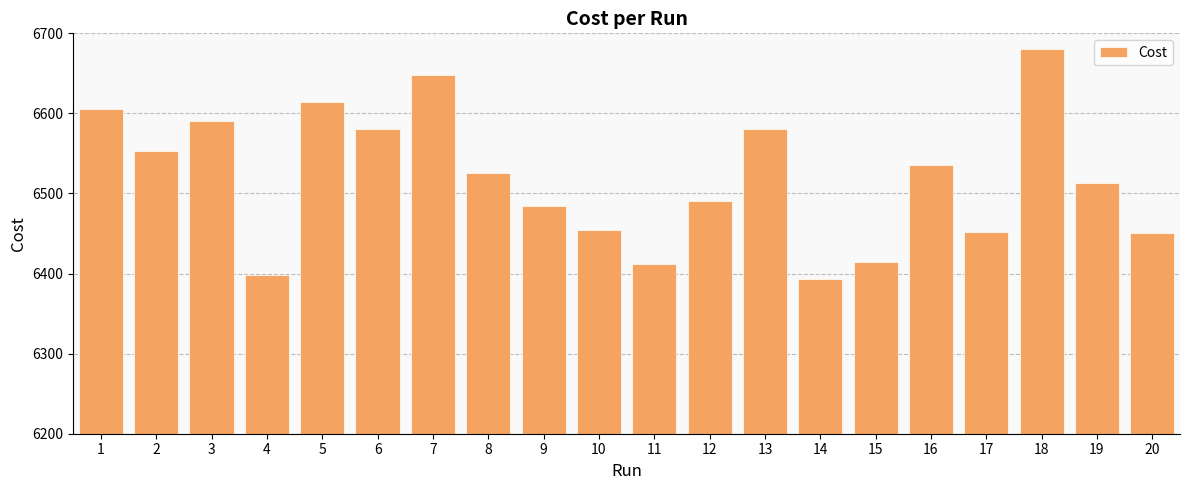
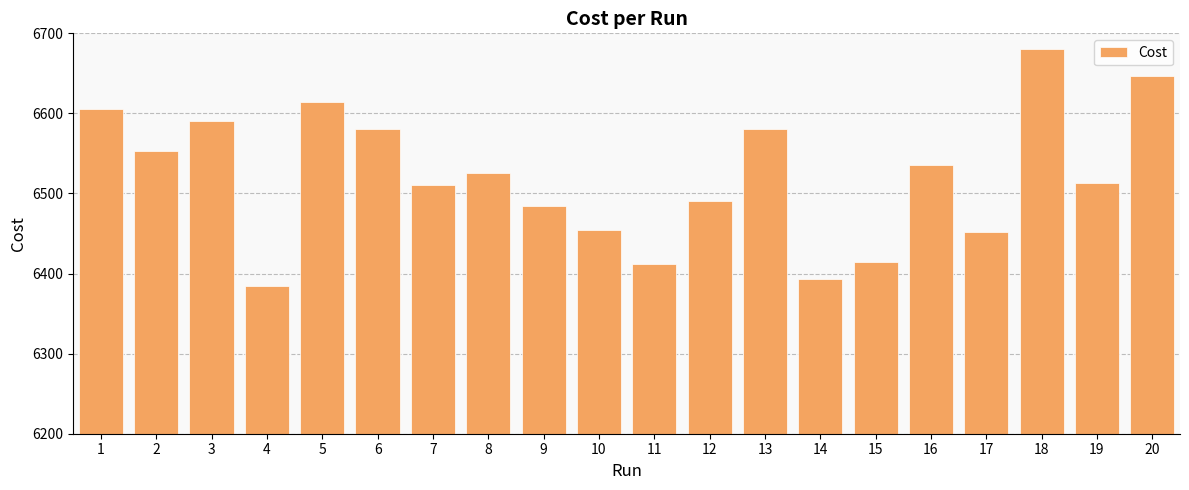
  {
    "1": 6600,
    "2": 6550,
    "3": 6590,
-   "4": 6400,
+   "4": 6380,
    "5": 6610,
    "6": 6580,
-   "7": 6650,
+   "7": 6510,
    "8": 6530,
    "9": 6480,
    "10": 6450,
    "11": 6410,
    "12": 6490,
    "13": 6580,
    "14": 6390,
    "15": 6410,
    "16": 6540,
    "17": 6450,
    "18": 6680,
    "19": 6510,
-   "20": 6450
+   "20": 6650
  }
